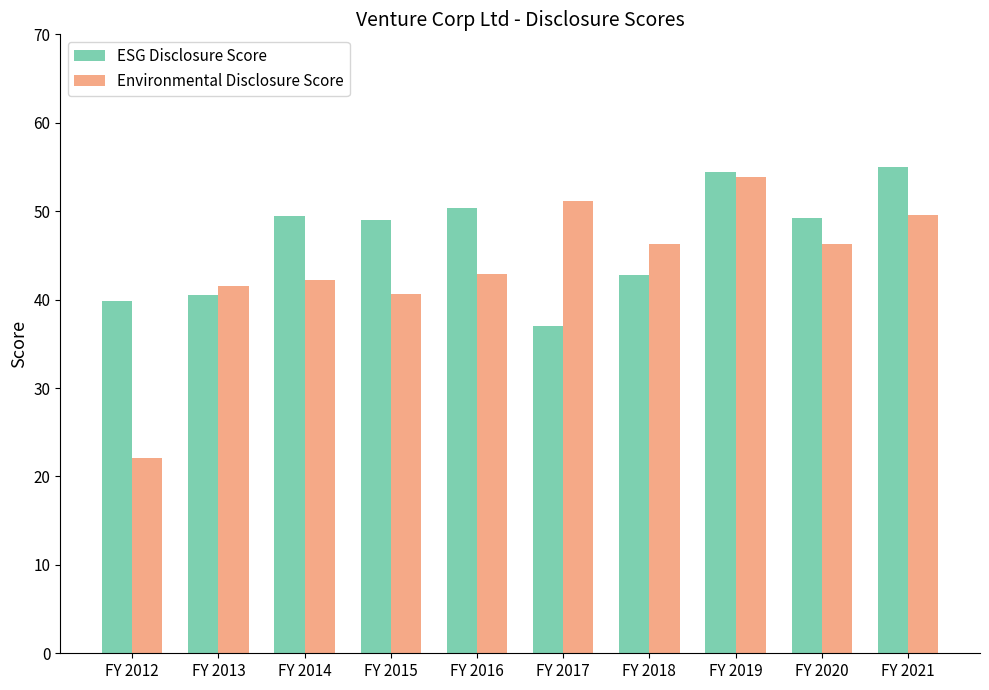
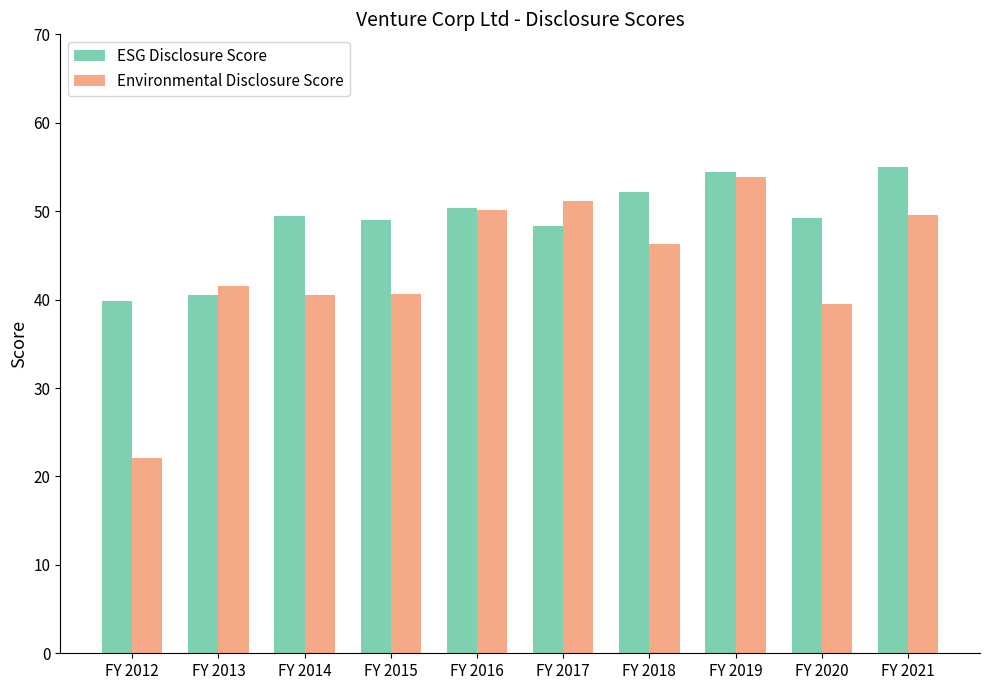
  {
    "ESG Disclosure Score": {
      "FY 2012": 40,
      "FY 2013": 41,
      "FY 2014": 50,
      "FY 2015": 49,
      "FY 2016": 50,
-     "FY 2017": 37,
-     "FY 2018": 43,
+     "FY 2017": 48,
+     "FY 2018": 52,
      "FY 2019": 54,
      "FY 2020": 49,
      "FY 2021": 55
    },
    "Environmental Disclosure Score": {
      "FY 2012": 22,
      "FY 2013": 42,
-     "FY 2014": 42,
+     "FY 2014": 41,
      "FY 2015": 41,
-     "FY 2016": 43,
+     "FY 2016": 50,
      "FY 2017": 51,
      "FY 2018": 46,
      "FY 2019": 54,
-     "FY 2020": 46,
+     "FY 2020": 39,
      "FY 2021": 50
    }
  }
